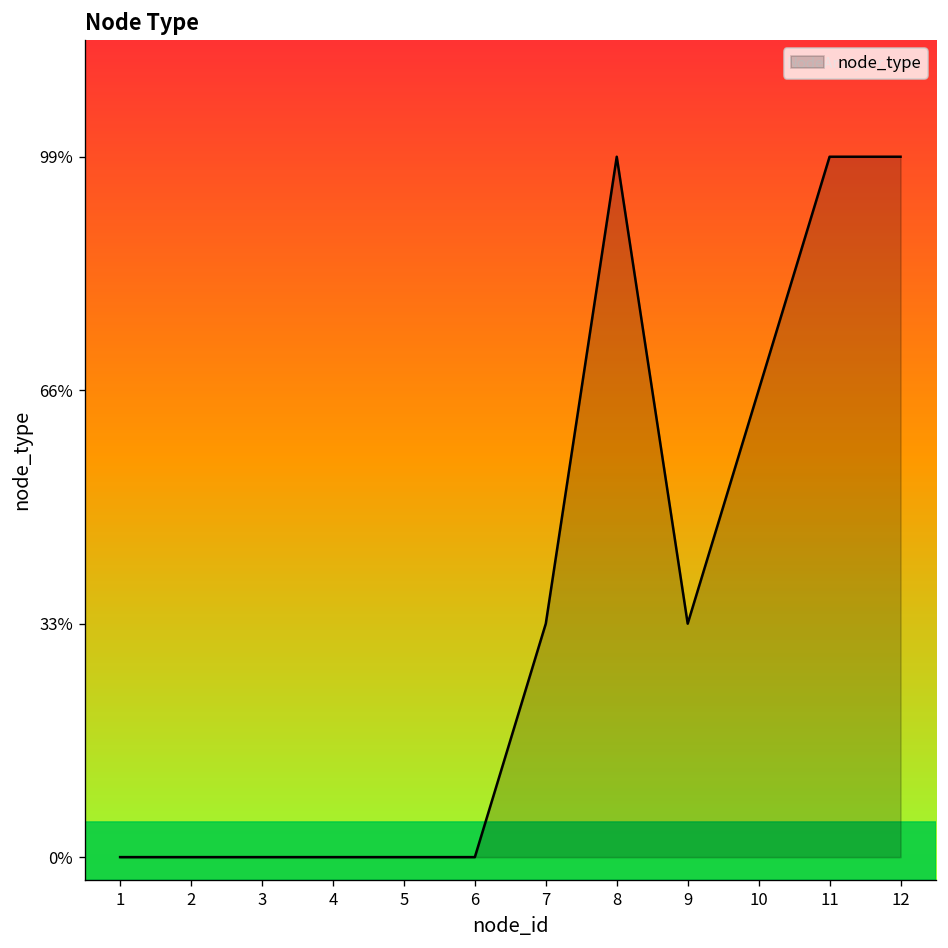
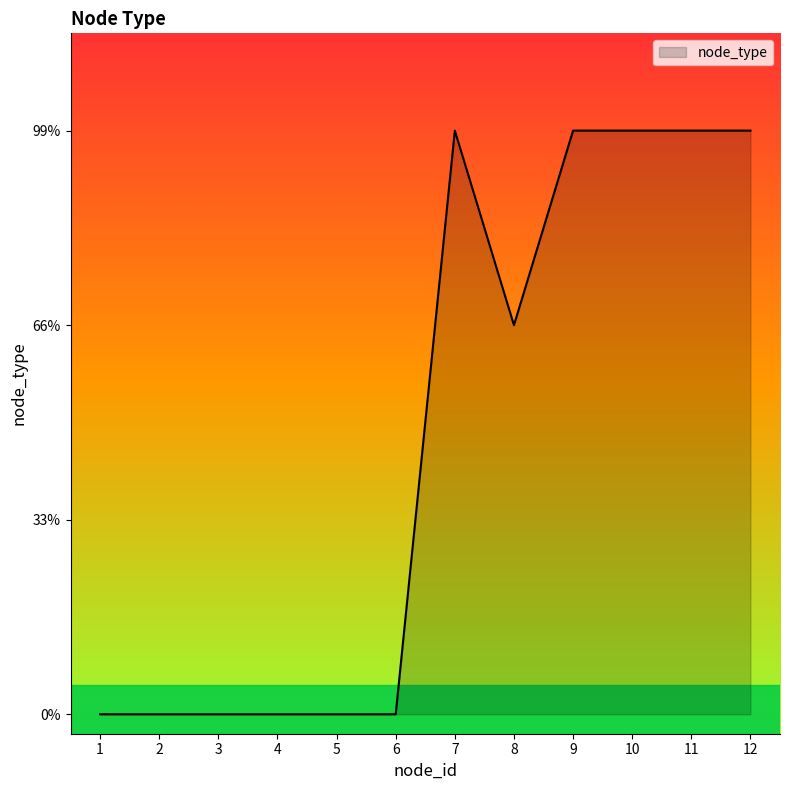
  {
-   "7": "33%",
-   "8": "99%",
-   "9": "33%",
-   "10": "66%",
+   "7": "99%",
+   "8": "66%",
+   "9": "99%",
+   "10": "99%",
    "11": "99%",
    "12": "99%"
  }
